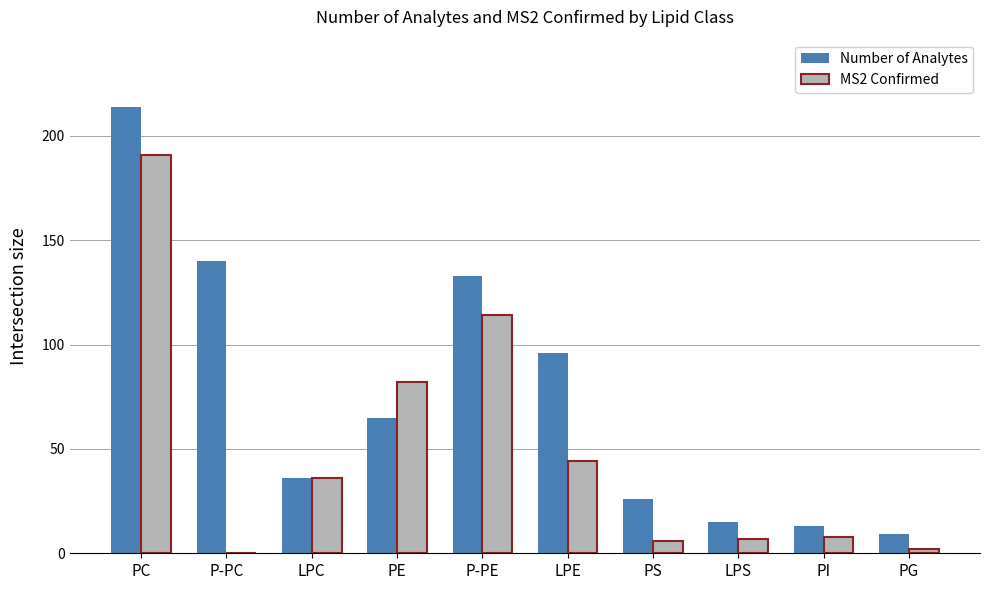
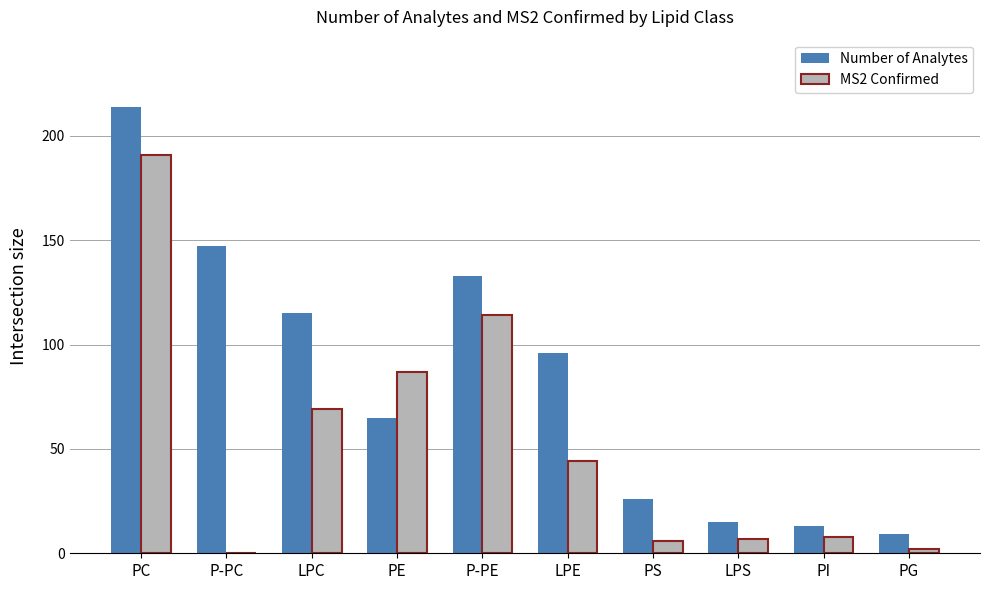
  {
    "Number of Analytes": {
      "PC": 214,
-     "P-PC": 140,
-     "LPC": 36,
+     "P-PC": 147,
+     "LPC": 115,
      "PE": 65,
      "P-PE": 133,
      "LPE": 96,
      "PS": 26,
      "LPS": 15,
      "PI": 13,
      "PG": 9
    },
    "MS2 Confirmed": {
      "PC": 191,
      "P-PC": 0,
-     "LPC": 36,
-     "PE": 82,
+     "LPC": 69,
+     "PE": 87,
      "P-PE": 114,
      "LPE": 44,
      "PS": 6,
      "LPS": 7,
      "PI": 8,
      "PG": 2
    }
  }
